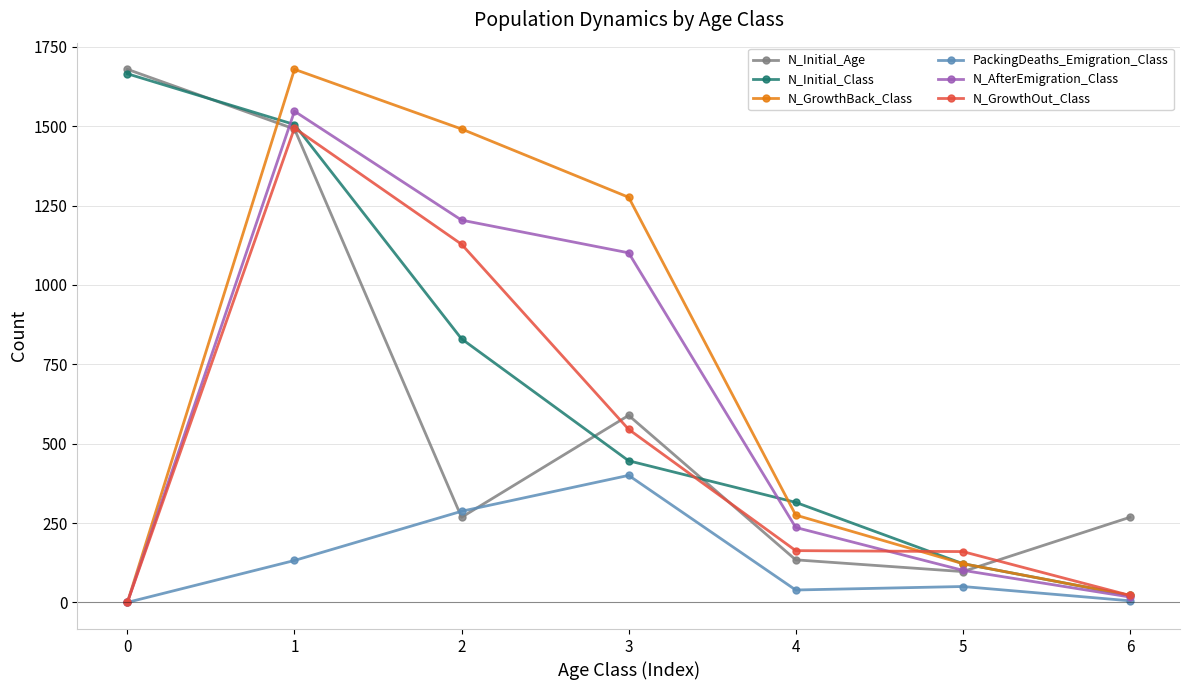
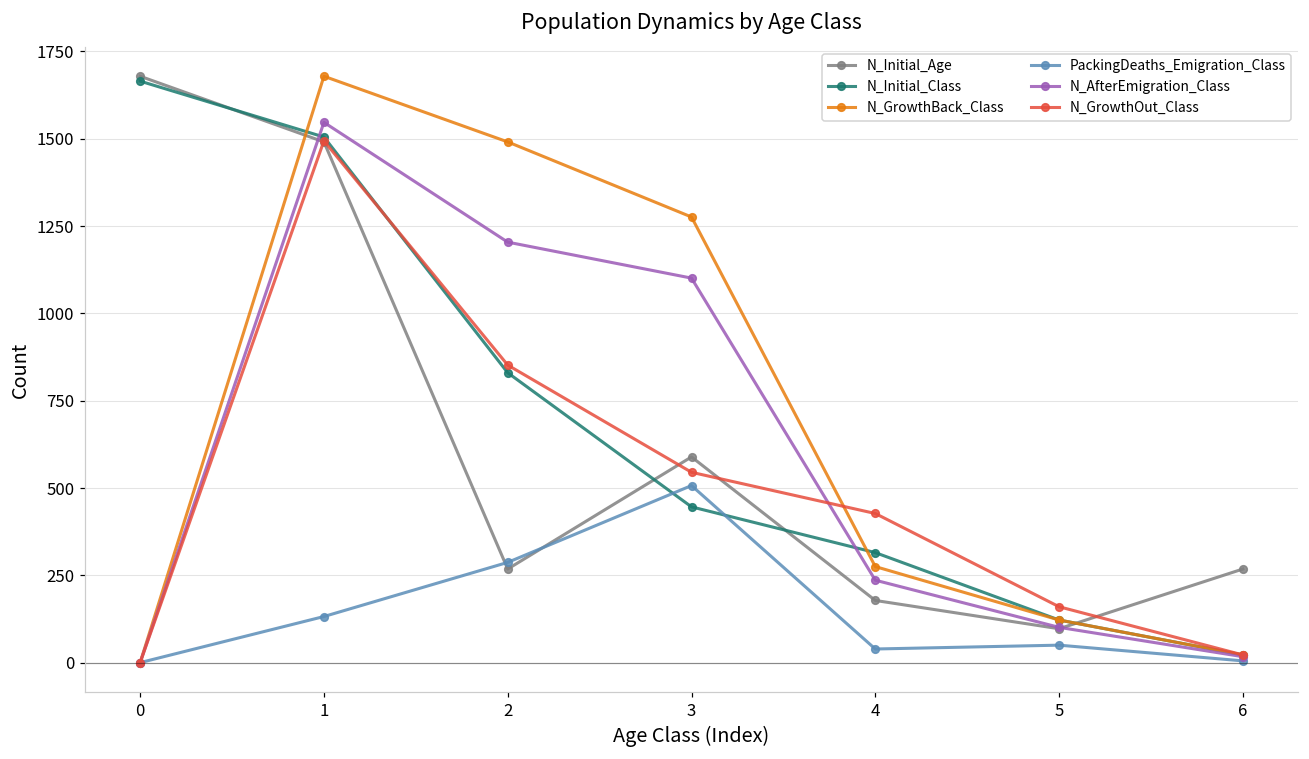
  {
    "N_Initial_Age": {
      "0": 1680,
      "2": 270,
      "3": 590,
-     "4": 130,
+     "4": 180,
      "6": 270
    },
    "N_Initial_Class": {
      "0": 1670,
      "1": 1510,
      "2": 830,
      "3": 450,
      "4": 320
    },
    "N_GrowthBack_Class": {
      "1": 1680,
      "2": 1490,
      "3": 1280,
      "4": 280
    },
    "PackingDeaths_Emigration_Class": {
      "1": 130,
      "2": 290,
-     "3": 400,
+     "3": 510,
      "4": 40,
      "5": 50,
      "6": 10
    },
    "N_AfterEmigration_Class": {
      "1": 1550,
      "2": 1200,
      "3": 1100,
      "4": 240
    },
    "N_GrowthOut_Class": {
-     "2": 1130,
+     "2": 850,
      "3": 550,
-     "4": 160,
+     "4": 430,
      "5": 160
    }
  }
